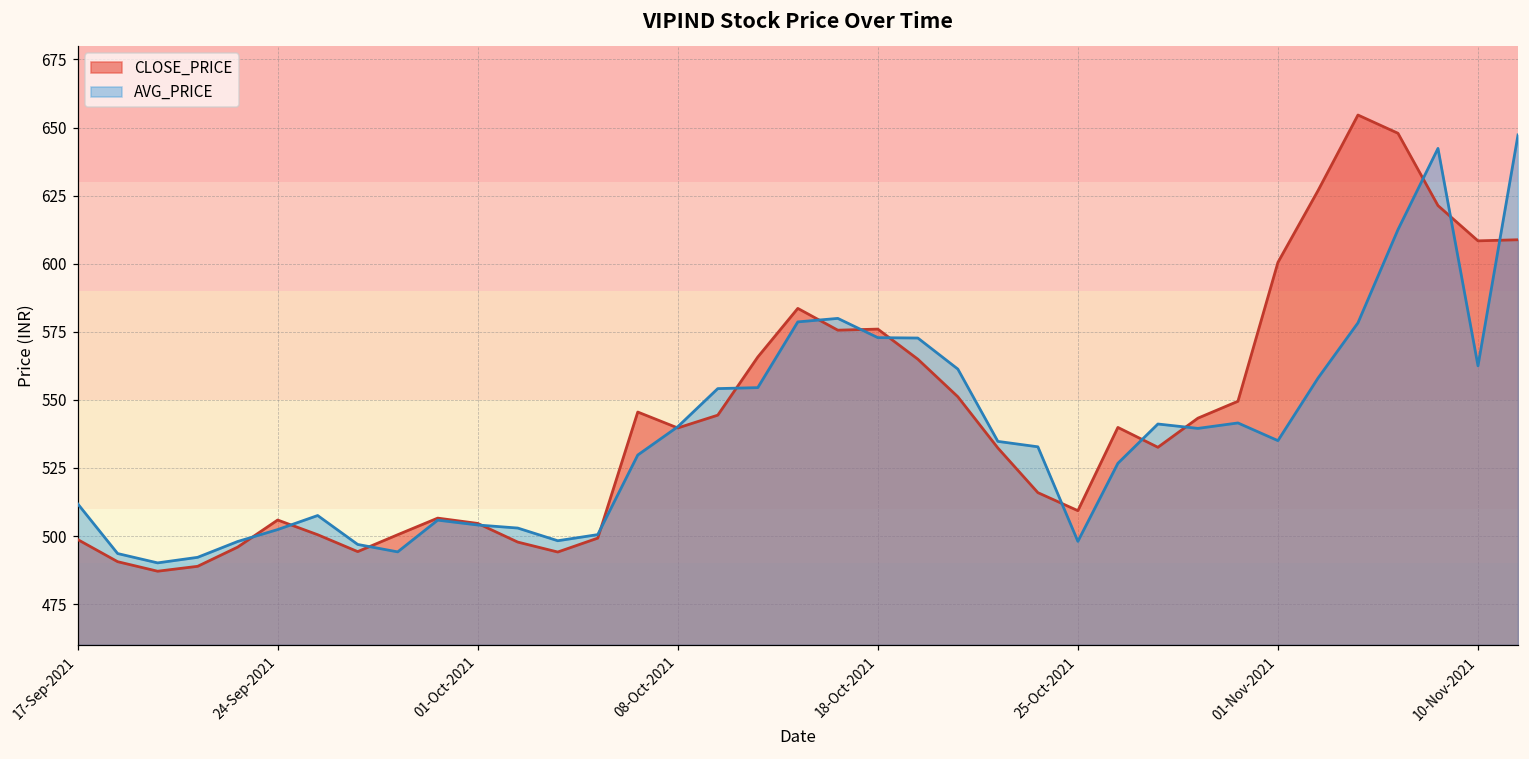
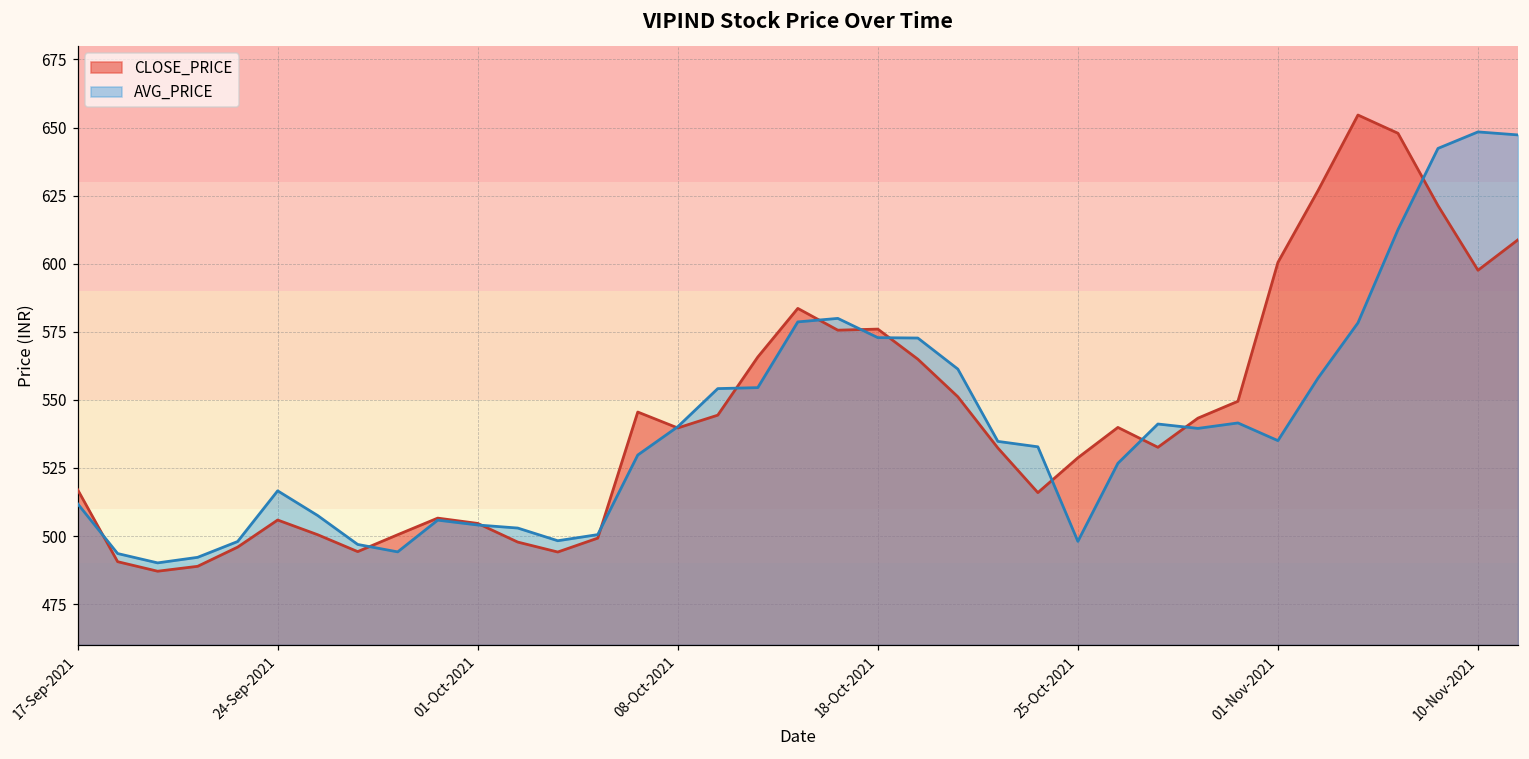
  {
    "CLOSE_PRICE": {
-     "17-Sep-2021": 499,
+     "17-Sep-2021": 517,
      "24-Sep-2021": 506,
      "18-Oct-2021": 576,
-     "25-Oct-2021": 509,
+     "25-Oct-2021": 529,
      "01-Nov-2021": 601,
-     "10-Nov-2021": 608
+     "10-Nov-2021": 598
    },
    "AVG_PRICE": {
      "17-Sep-2021": 512,
-     "24-Sep-2021": 502,
+     "24-Sep-2021": 517,
      "18-Oct-2021": 573,
      "25-Oct-2021": 498,
      "01-Nov-2021": 535,
-     "10-Nov-2021": 563
+     "10-Nov-2021": 648
    }
  }
